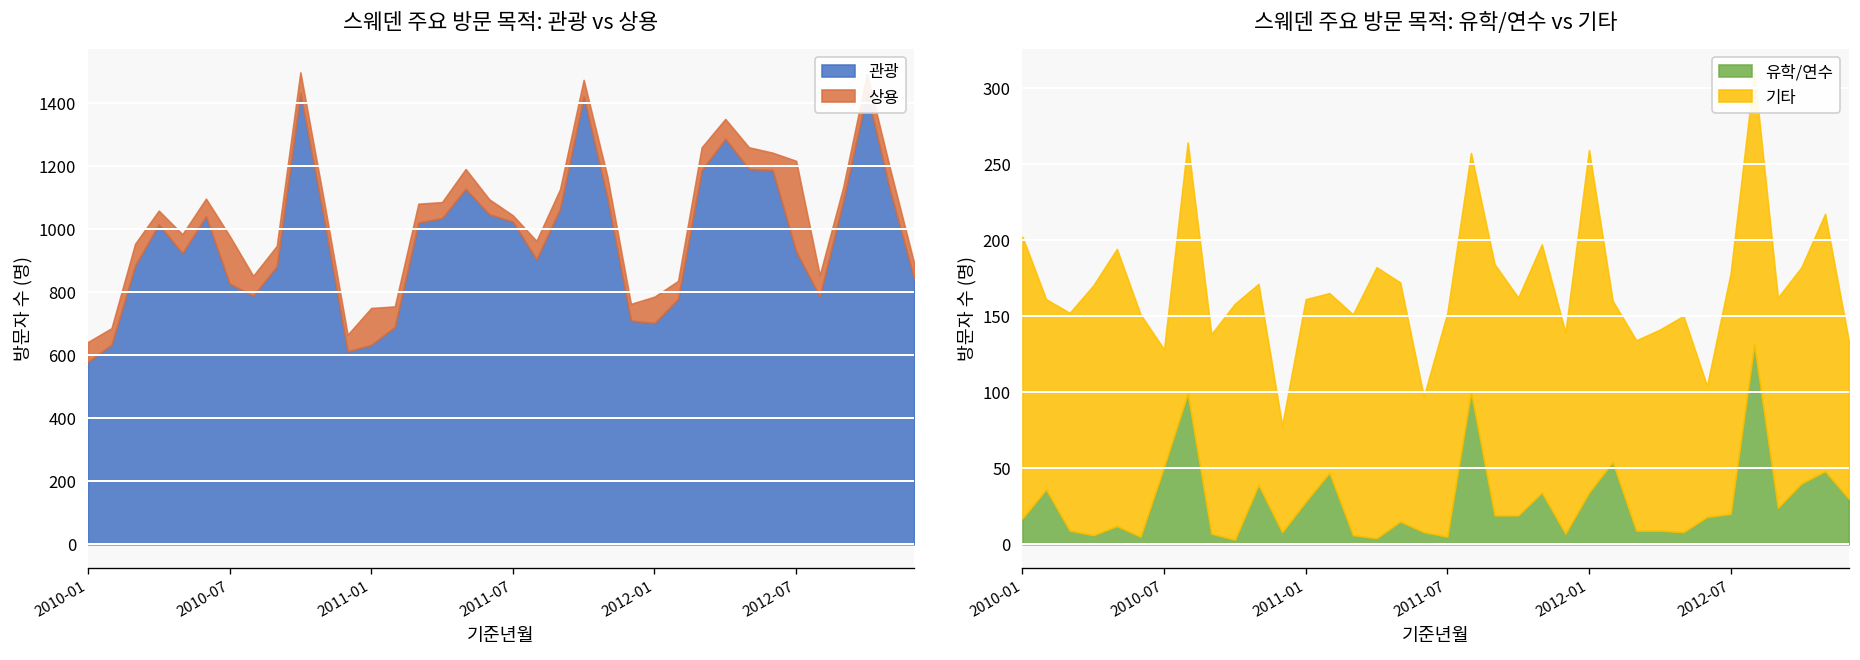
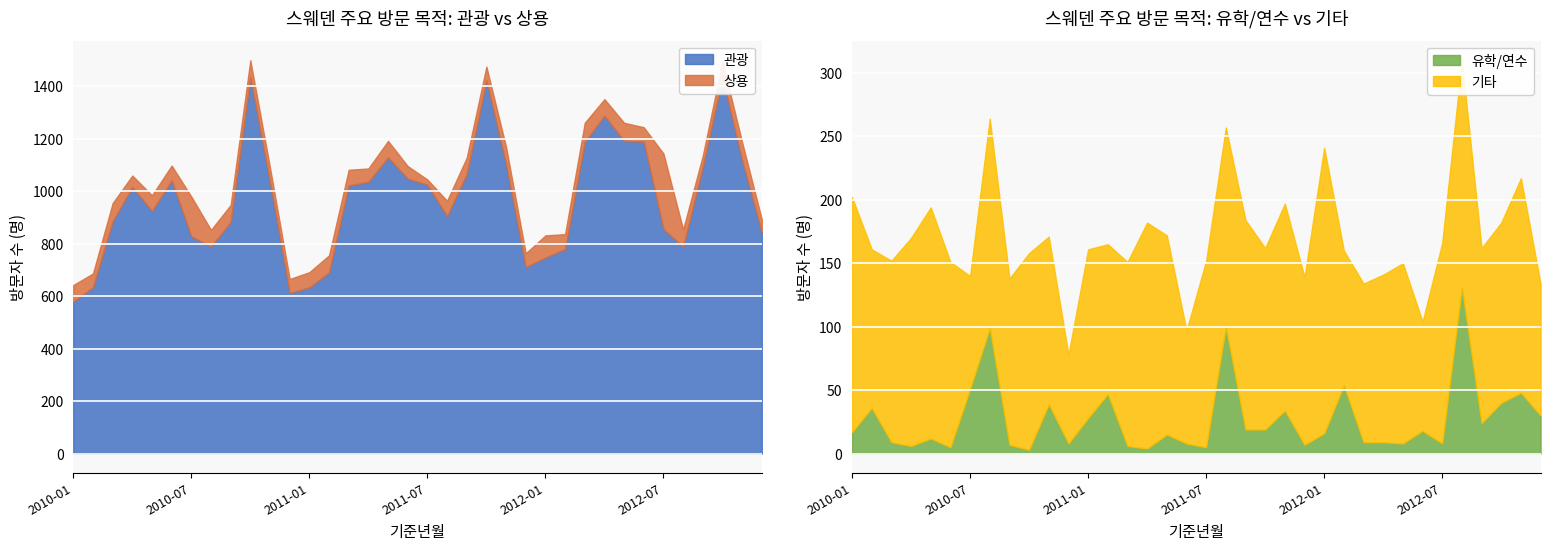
  {
    "스웨덴 주요 방문 목적: 관광 vs 상용": {
      "관광": {
        "2010-01": 580,
        "2010-07": 830,
        "2011-01": 630,
        "2011-07": 1020,
-       "2012-01": 700,
-       "2012-07": 930
+       "2012-01": 750,
+       "2012-07": 860
      },
      "상용": {
        "2010-01": 60,
        "2010-07": 150,
-       "2011-01": 120,
+       "2011-01": 60,
        "2011-07": 20,
        "2012-01": 80,
        "2012-07": 290
      }
    },
    "스웨덴 주요 방문 목적: 유학/연수 vs 기타": {
      "유학/연수": {
        "2010-01": 17,
        "2010-07": 51,
        "2011-01": 28,
        "2011-07": 5,
-       "2012-01": 34,
-       "2012-07": 20
+       "2012-01": 16,
+       "2012-07": 8
      },
      "기타": {
        "2010-01": 185,
-       "2010-07": 77,
+       "2010-07": 89,
        "2011-01": 133,
        "2011-07": 147,
        "2012-01": 225,
        "2012-07": 158
      }
    }
  }
